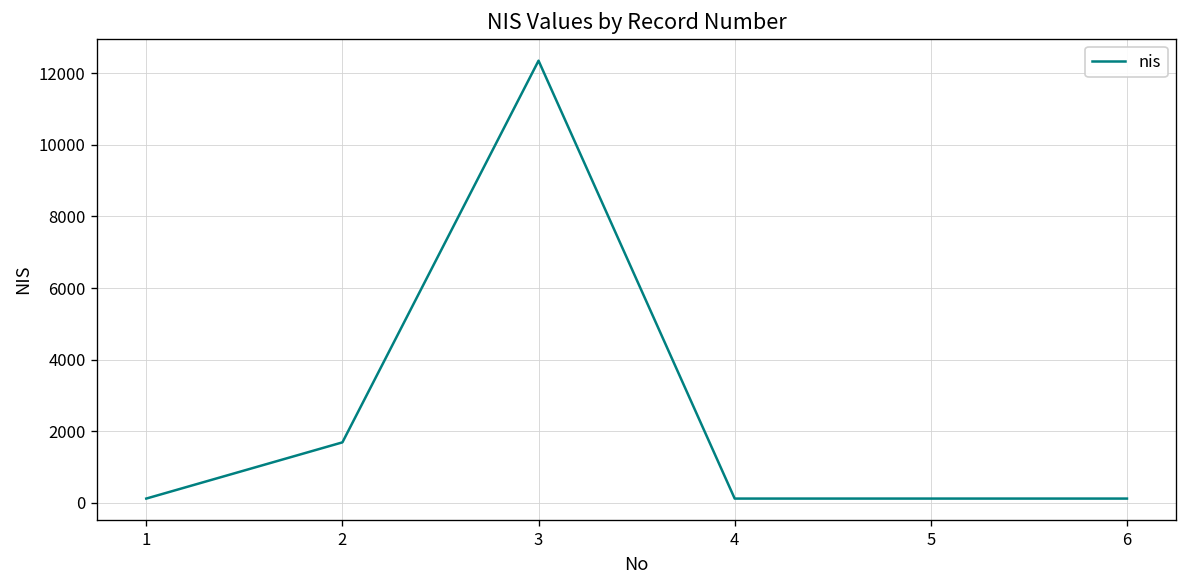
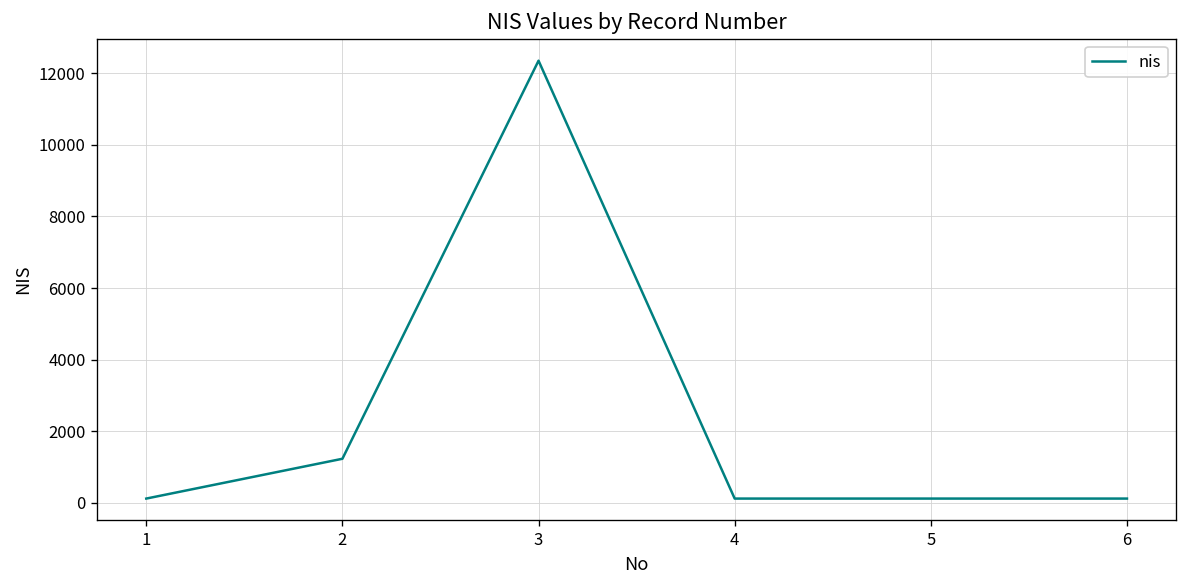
  {
    "1": 100,
-   "2": 1700,
+   "2": 1200,
    "3": 12300,
    "4": 100,
    "5": 100,
    "6": 100
  }
